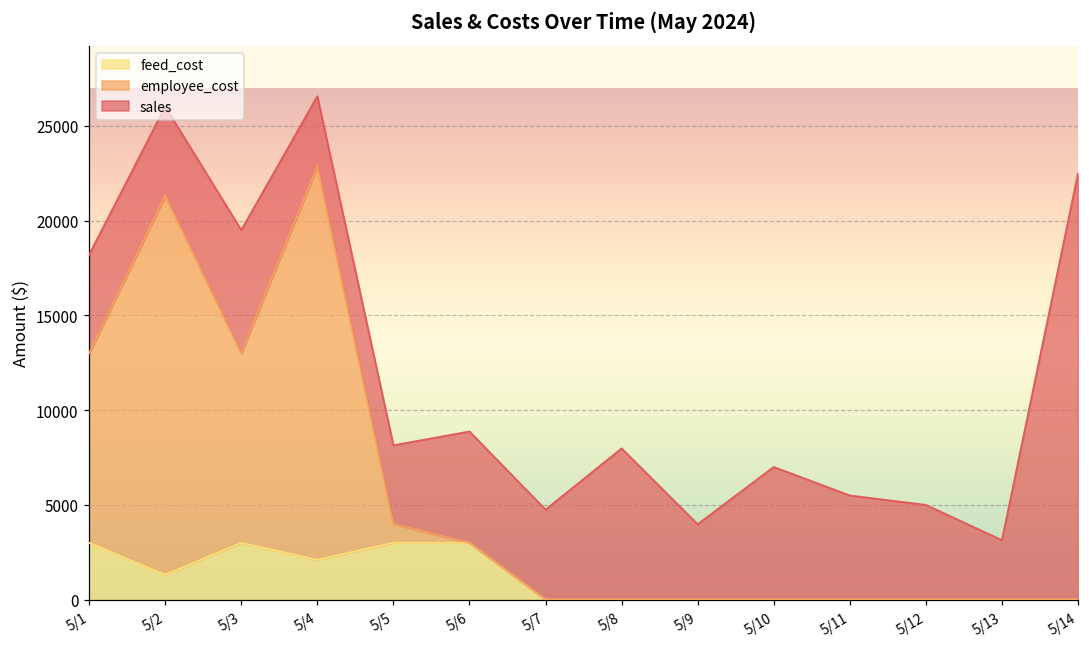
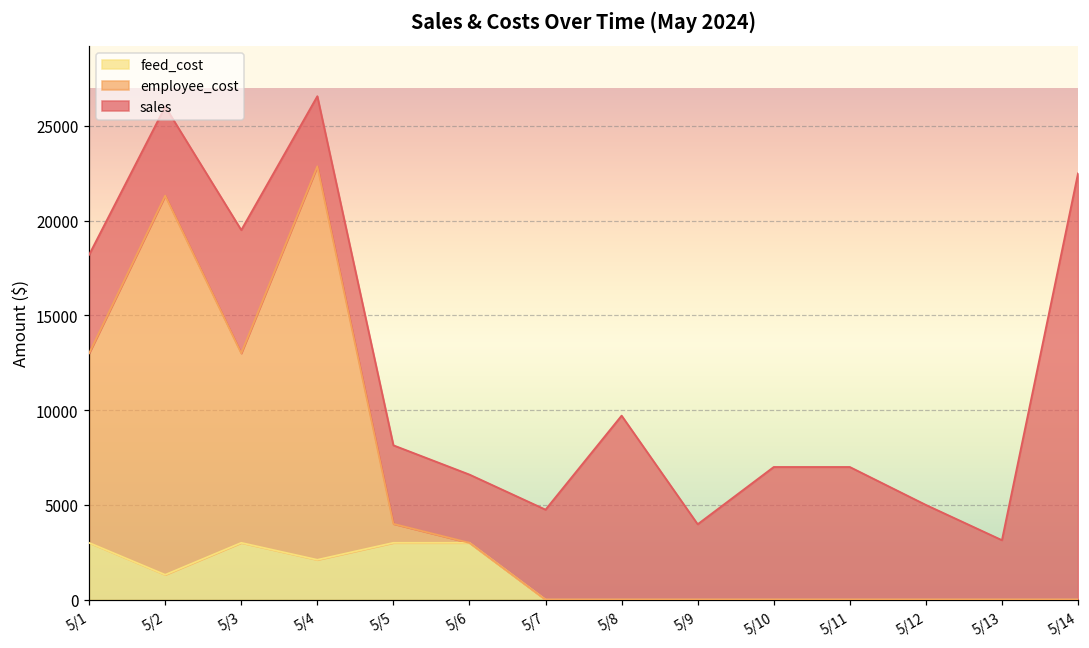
  {
    "feed_cost": {
      "5/1": 3000,
      "5/2": 1300,
      "5/3": 3000,
      "5/4": 2100,
      "5/5": 3000
    },
    "employee_cost": {
      "5/1": 10000,
      "5/2": 20000,
      "5/3": 10000,
      "5/4": 20800,
      "5/5": 1000
    },
    "sales": {
      "5/1": 5200,
      "5/3": 6500,
      "5/4": 3700,
      "5/5": 4100,
-     "5/6": 5900,
+     "5/6": 3600,
      "5/7": 4800,
-     "5/8": 8000,
+     "5/8": 9700,
      "5/9": 4000,
      "5/10": 7000,
-     "5/11": 5500,
+     "5/11": 7000,
      "5/12": 5000,
      "5/13": 3100,
      "5/14": 22500
    }
  }
